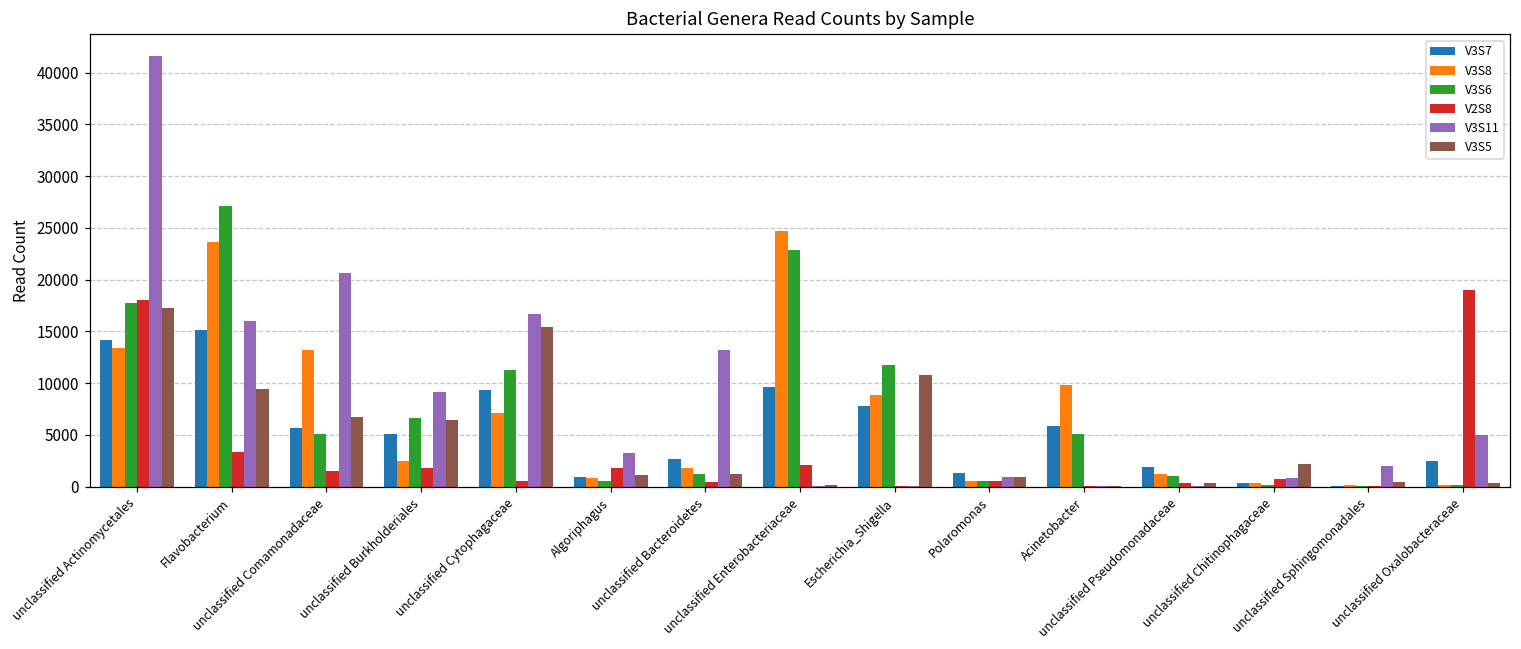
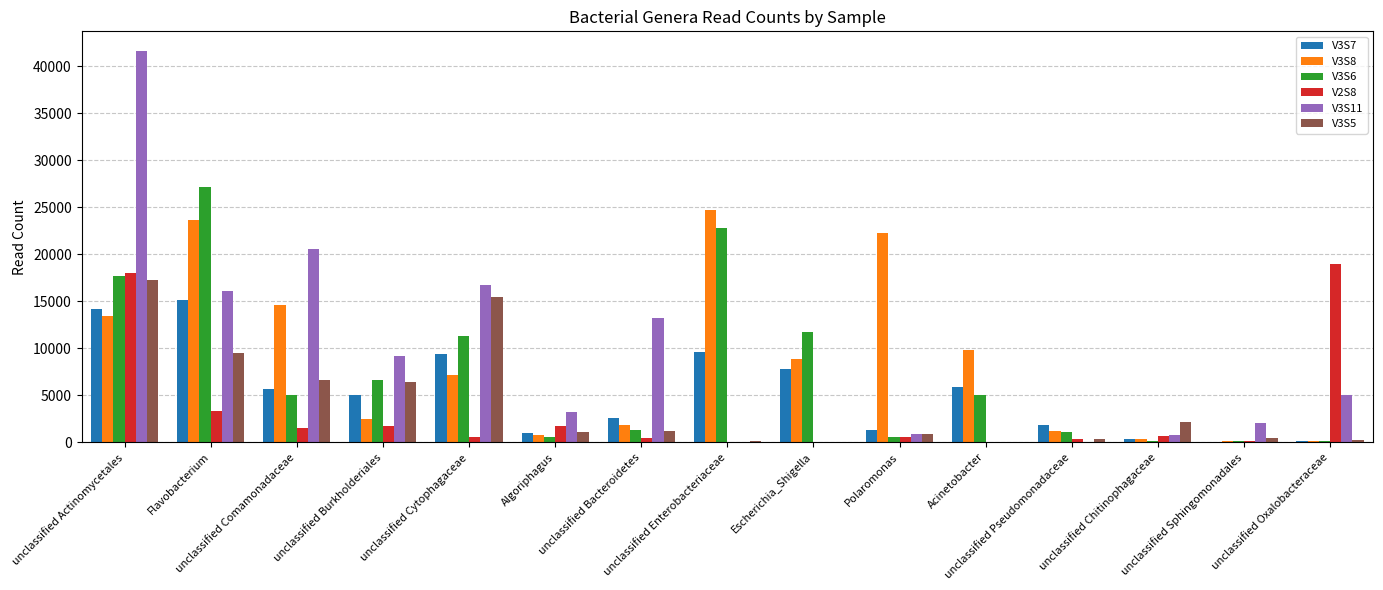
  {
    "V3S7": {
      "unclassified Actinomycetales": 14000,
      "Flavobacterium": 15000,
      "unclassified Comamonadaceae": 6000,
      "unclassified Burkholderiales": 5000,
      "unclassified Cytophagaceae": 9000,
      "Algoriphagus": 1000,
      "unclassified Bacteroidetes": 3000,
      "unclassified Enterobacteriaceae": 10000,
      "Escherichia_Shigella": 8000,
      "Polaromonas": 1000,
      "Acinetobacter": 6000,
      "unclassified Pseudomonadaceae": 2000,
      "unclassified Chitinophagaceae": 0,
-     "unclassified Oxalobacteraceae": 2000
+     "unclassified Oxalobacteraceae": 0
    },
    "V3S8": {
      "unclassified Actinomycetales": 13000,
      "Flavobacterium": 24000,
-     "unclassified Comamonadaceae": 13000,
+     "unclassified Comamonadaceae": 15000,
      "unclassified Burkholderiales": 2000,
      "unclassified Cytophagaceae": 7000,
      "Algoriphagus": 1000,
      "unclassified Bacteroidetes": 2000,
      "unclassified Enterobacteriaceae": 25000,
      "Escherichia_Shigella": 9000,
-     "Polaromonas": 1000,
+     "Polaromonas": 22000,
      "Acinetobacter": 10000,
      "unclassified Pseudomonadaceae": 1000,
      "unclassified Chitinophagaceae": 0
    },
    "V3S6": {
      "unclassified Actinomycetales": 18000,
      "Flavobacterium": 27000,
      "unclassified Comamonadaceae": 5000,
      "unclassified Burkholderiales": 7000,
      "unclassified Cytophagaceae": 11000,
      "Algoriphagus": 1000,
      "unclassified Bacteroidetes": 1000,
      "unclassified Enterobacteriaceae": 23000,
      "Escherichia_Shigella": 12000,
      "Polaromonas": 1000,
      "Acinetobacter": 5000,
      "unclassified Pseudomonadaceae": 1000
    },
    "V2S8": {
      "unclassified Actinomycetales": 18000,
      "Flavobacterium": 3000,
      "unclassified Comamonadaceae": 2000,
      "unclassified Burkholderiales": 2000,
      "unclassified Cytophagaceae": 1000,
      "Algoriphagus": 2000,
      "unclassified Bacteroidetes": 0,
-     "unclassified Enterobacteriaceae": 2000,
+     "unclassified Enterobacteriaceae": 0,
      "Polaromonas": 1000,
      "unclassified Pseudomonadaceae": 0,
      "unclassified Chitinophagaceae": 1000,
      "unclassified Oxalobacteraceae": 19000
    },
    "V3S11": {
      "unclassified Actinomycetales": 42000,
      "Flavobacterium": 16000,
      "unclassified Comamonadaceae": 21000,
      "unclassified Burkholderiales": 9000,
      "unclassified Cytophagaceae": 17000,
      "Algoriphagus": 3000,
      "unclassified Bacteroidetes": 13000,
      "Polaromonas": 1000,
      "unclassified Chitinophagaceae": 1000,
      "unclassified Sphingomonadales": 2000,
      "unclassified Oxalobacteraceae": 5000
    },
    "V3S5": {
      "unclassified Actinomycetales": 17000,
      "Flavobacterium": 9000,
      "unclassified Comamonadaceae": 7000,
      "unclassified Burkholderiales": 6000,
      "unclassified Cytophagaceae": 15000,
      "Algoriphagus": 1000,
      "unclassified Bacteroidetes": 1000,
-     "Escherichia_Shigella": 11000,
+     "Escherichia_Shigella": 0,
      "Polaromonas": 1000,
      "unclassified Pseudomonadaceae": 0,
      "unclassified Chitinophagaceae": 2000,
      "unclassified Sphingomonadales": 0,
      "unclassified Oxalobacteraceae": 0
    }
  }
